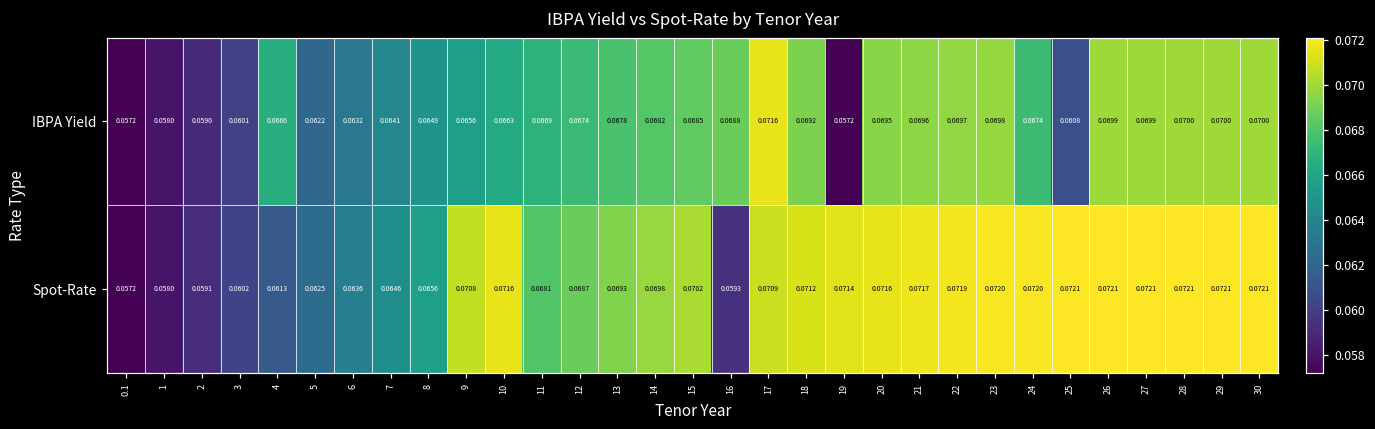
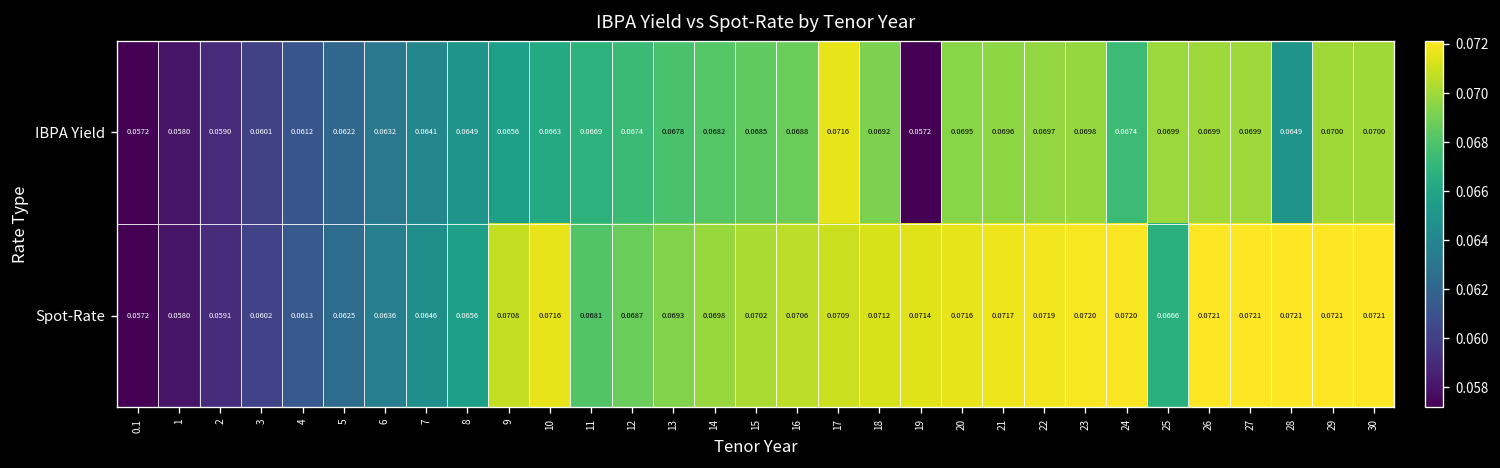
  {
    "IBPA Yield": {
      "0.1": 0.0572,
      "1": 0.0580,
      "2": 0.0590,
      "3": 0.0601,
-     "4": 0.0666,
+     "4": 0.0612,
      "5": 0.0622,
      "6": 0.0632,
      "7": 0.0641,
      "8": 0.0649,
      "9": 0.0656,
      "10": 0.0663,
      "11": 0.0669,
      "12": 0.0674,
      "13": 0.0678,
      "14": 0.0682,
      "15": 0.0685,
      "16": 0.0688,
      "17": 0.0716,
      "18": 0.0692,
      "19": 0.0572,
      "20": 0.0695,
      "21": 0.0696,
      "22": 0.0697,
      "23": 0.0698,
      "24": 0.0674,
-     "25": 0.0608,
+     "25": 0.0699,
      "26": 0.0699,
      "27": 0.0699,
-     "28": 0.0700,
+     "28": 0.0649,
      "29": 0.0700,
      "30": 0.0700
    },
    "Spot-Rate": {
      "0.1": 0.0572,
      "1": 0.0580,
      "2": 0.0591,
      "3": 0.0602,
      "4": 0.0613,
      "5": 0.0625,
      "6": 0.0636,
      "7": 0.0646,
      "8": 0.0656,
      "9": 0.0708,
      "10": 0.0716,
      "11": 0.0681,
      "12": 0.0687,
      "13": 0.0693,
      "14": 0.0698,
      "15": 0.0702,
-     "16": 0.0593,
+     "16": 0.0706,
      "17": 0.0709,
      "18": 0.0712,
      "19": 0.0714,
      "20": 0.0716,
      "21": 0.0717,
      "22": 0.0719,
      "23": 0.0720,
      "24": 0.0720,
-     "25": 0.0721,
+     "25": 0.0666,
      "26": 0.0721,
      "27": 0.0721,
      "28": 0.0721,
      "29": 0.0721,
      "30": 0.0721
    }
  }
